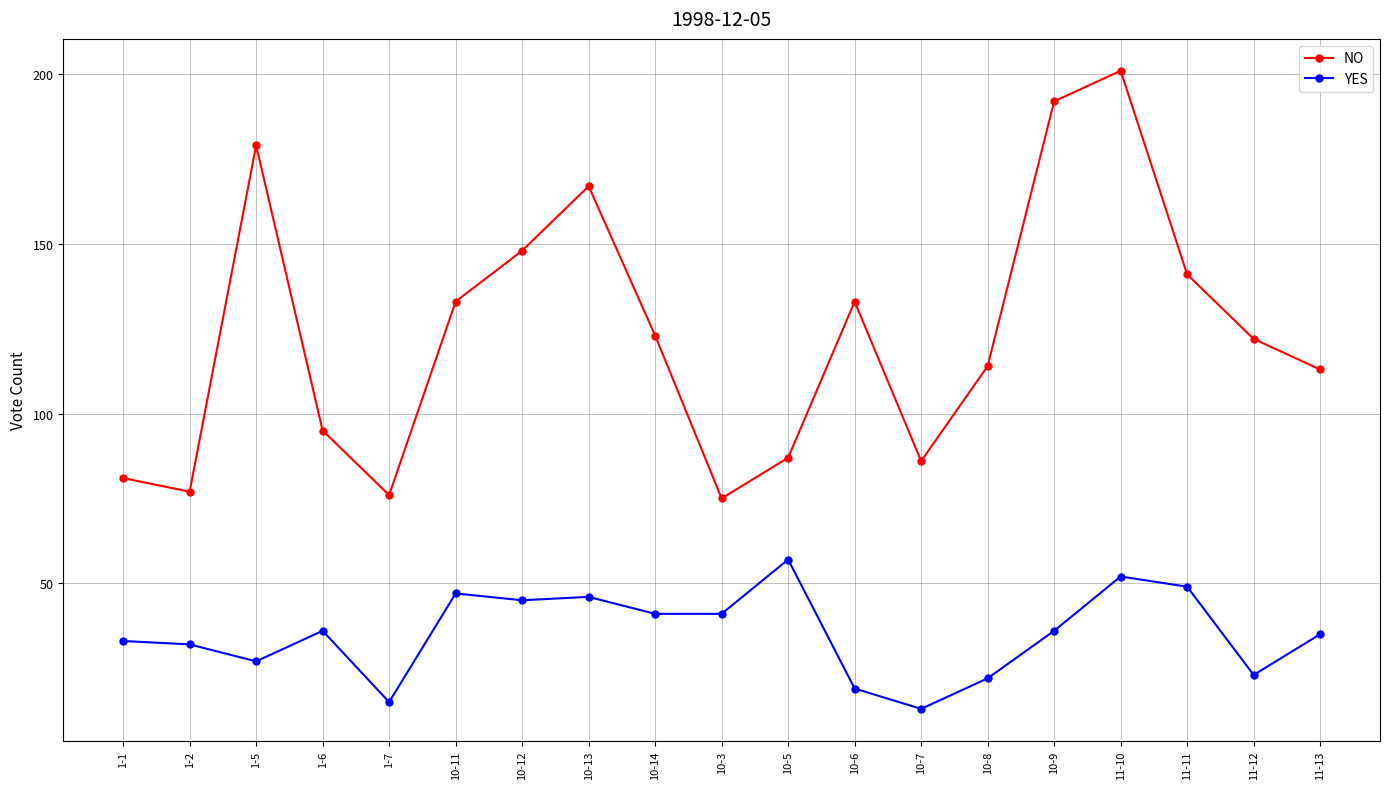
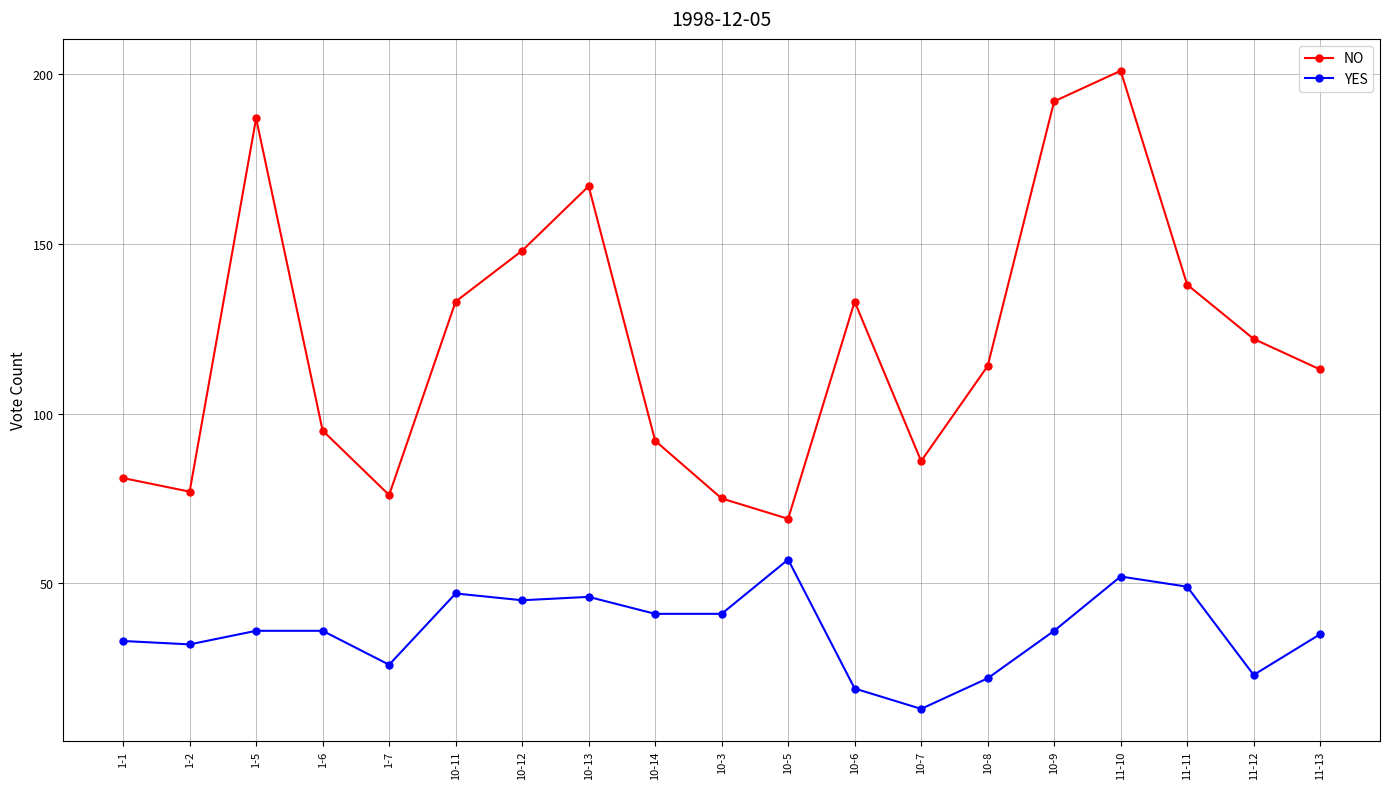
  {
    "NO": {
      "1-1": 81,
      "1-2": 77,
-     "1-5": 179,
+     "1-5": 187,
      "1-6": 95,
      "1-7": 76,
      "10-11": 133,
      "10-12": 148,
      "10-13": 167,
-     "10-14": 123,
+     "10-14": 92,
      "10-3": 75,
-     "10-5": 87,
+     "10-5": 69,
      "10-6": 133,
      "10-7": 86,
      "10-8": 114,
      "10-9": 192,
      "11-10": 201,
-     "11-11": 141,
+     "11-11": 138,
      "11-12": 122,
      "11-13": 113
    },
    "YES": {
      "1-1": 33,
      "1-2": 32,
-     "1-5": 27,
+     "1-5": 36,
      "1-6": 36,
-     "1-7": 15,
+     "1-7": 26,
      "10-11": 47,
      "10-12": 45,
      "10-13": 46,
      "10-14": 41,
      "10-3": 41,
      "10-5": 57,
      "10-6": 19,
      "10-7": 13,
      "10-8": 22,
      "10-9": 36,
      "11-10": 52,
      "11-11": 49,
      "11-12": 23,
      "11-13": 35
    }
  }
